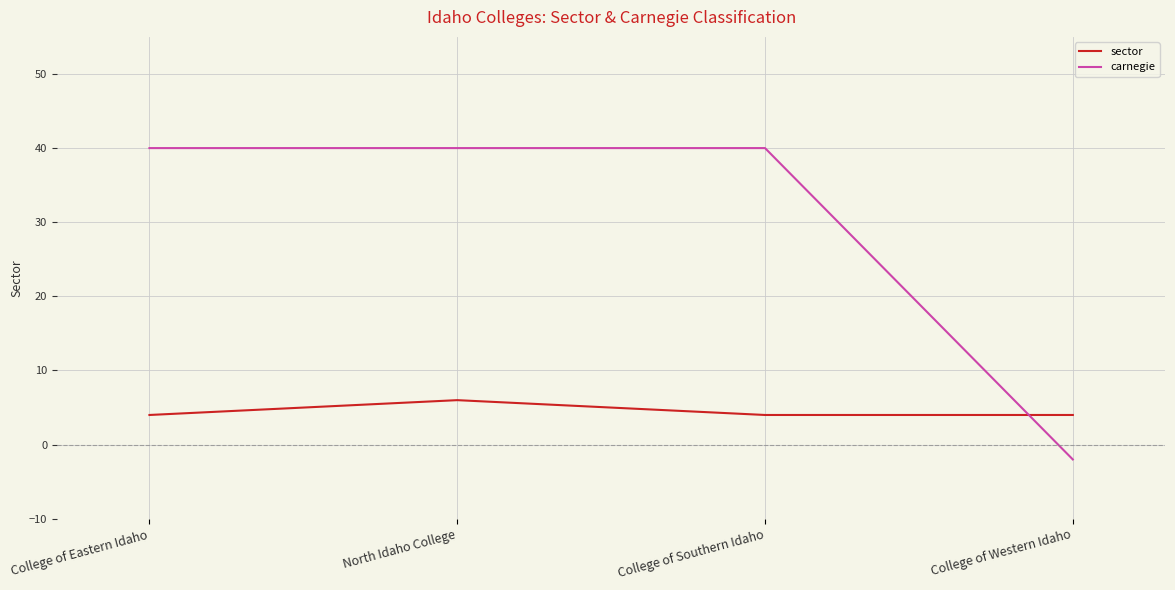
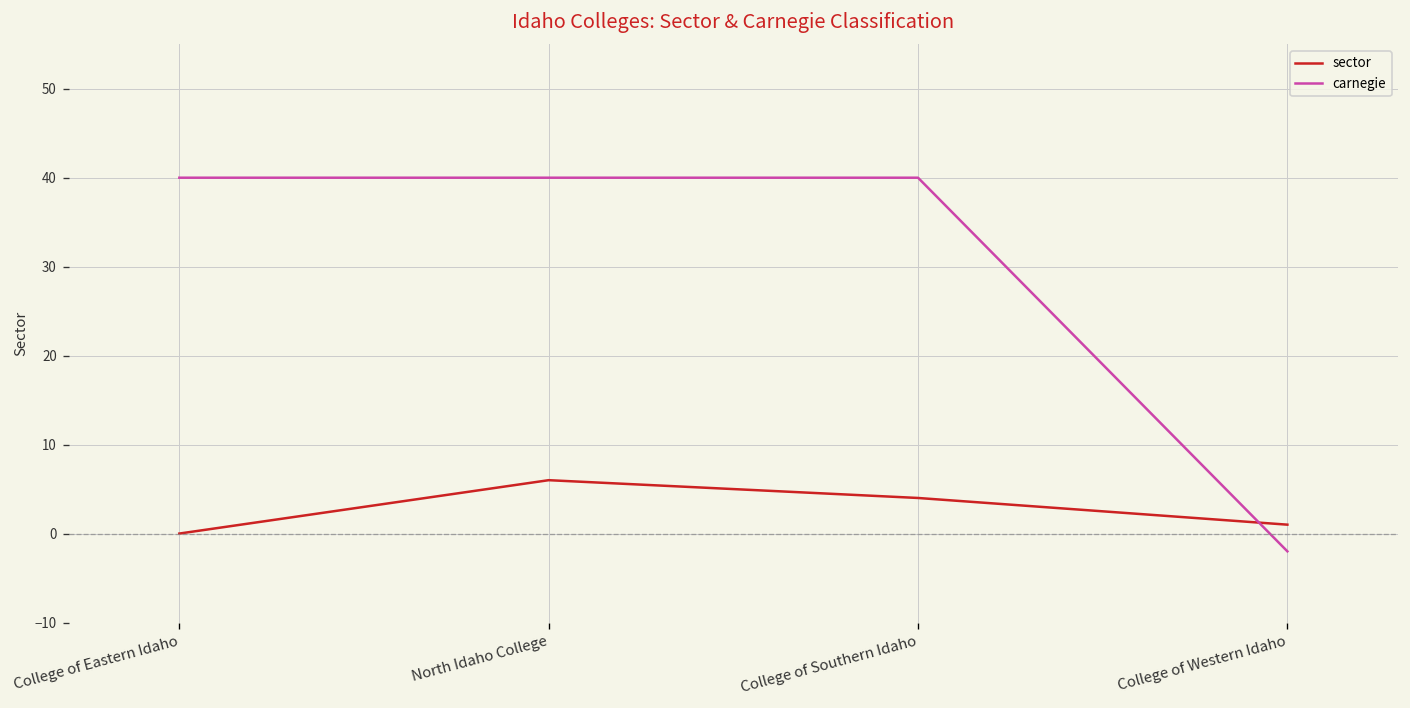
  {
    "sector": {
-     "College of Eastern Idaho": 4,
+     "College of Eastern Idaho": 0,
      "North Idaho College": 6,
      "College of Southern Idaho": 4,
-     "College of Western Idaho": 4
+     "College of Western Idaho": 1
    },
    "carnegie": {
      "College of Eastern Idaho": 40,
      "North Idaho College": 40,
      "College of Southern Idaho": 40,
      "College of Western Idaho": -2
    }
  }
